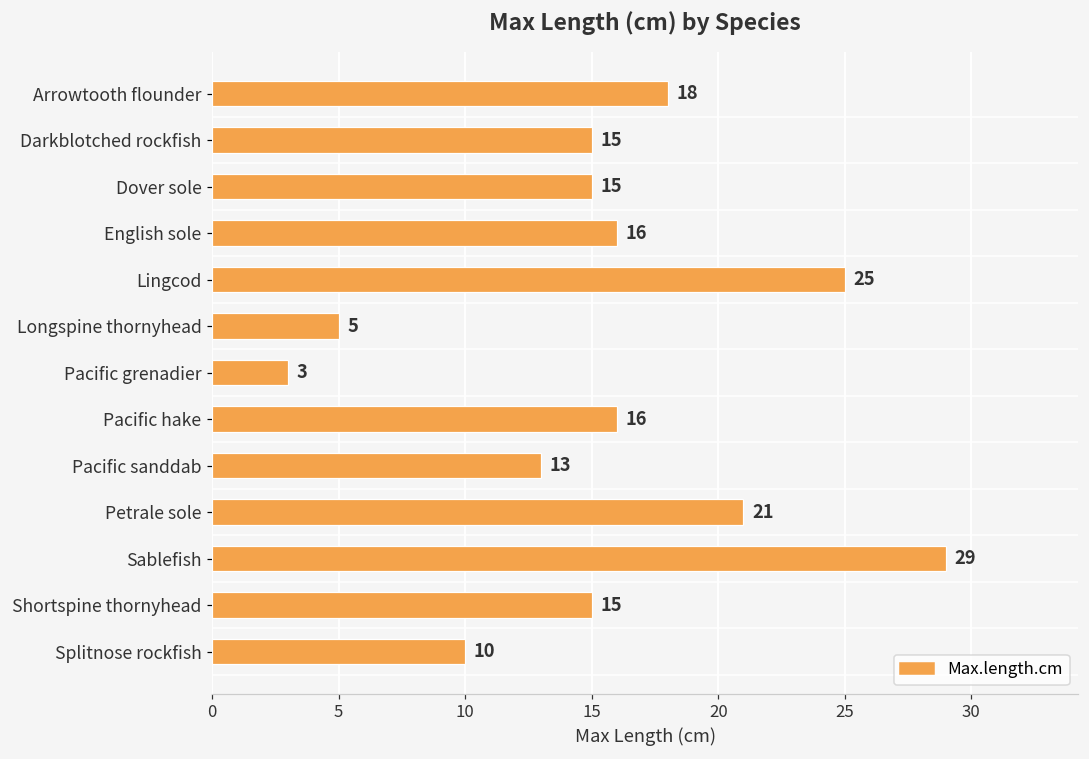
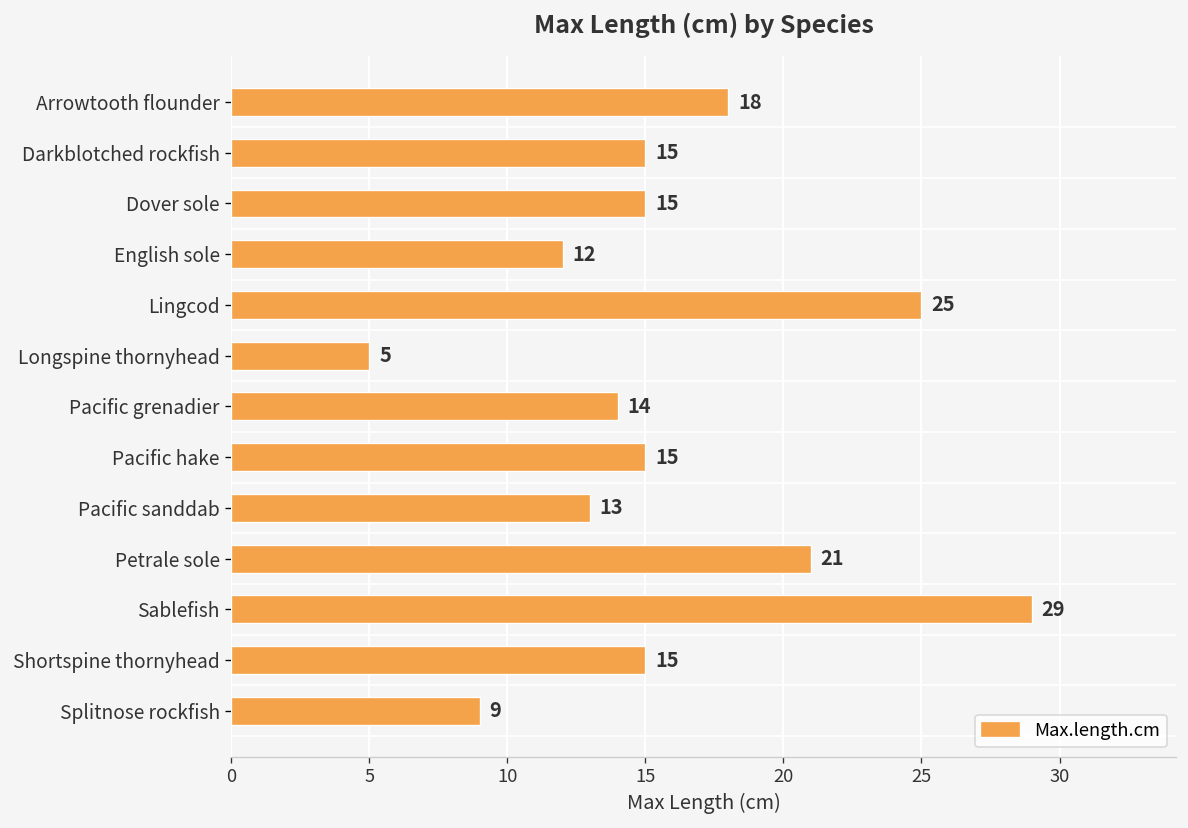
  {
    "Arrowtooth flounder": 18,
    "Darkblotched rockfish": 15,
    "Dover sole": 15,
-   "English sole": 16,
+   "English sole": 12,
    "Lingcod": 25,
    "Longspine thornyhead": 5,
-   "Pacific grenadier": 3,
-   "Pacific hake": 16,
+   "Pacific grenadier": 14,
+   "Pacific hake": 15,
    "Pacific sanddab": 13,
    "Petrale sole": 21,
    "Sablefish": 29,
    "Shortspine thornyhead": 15,
-   "Splitnose rockfish": 10
+   "Splitnose rockfish": 9
  }
